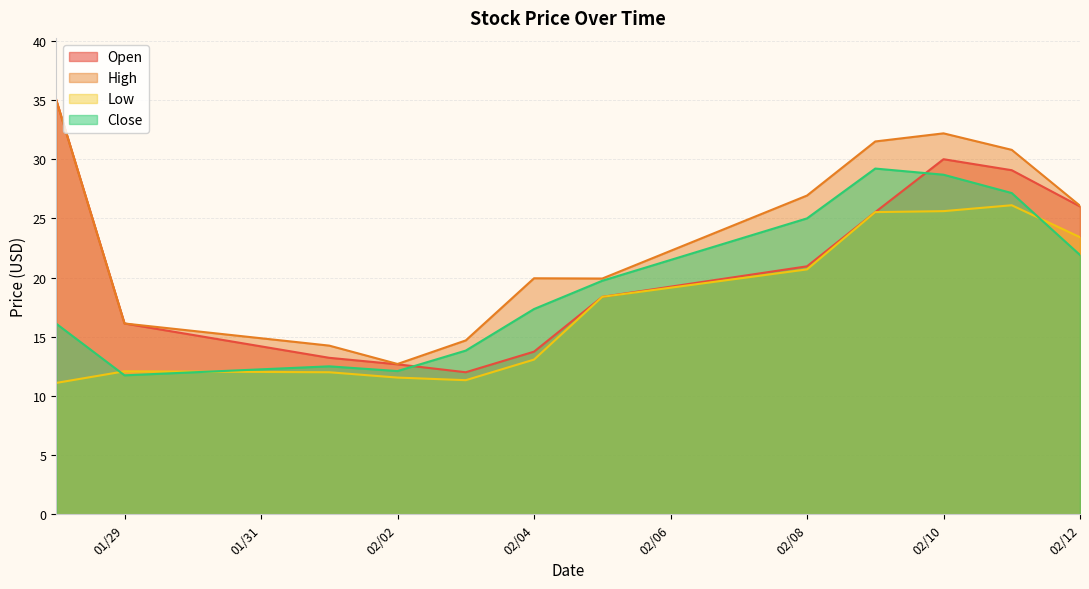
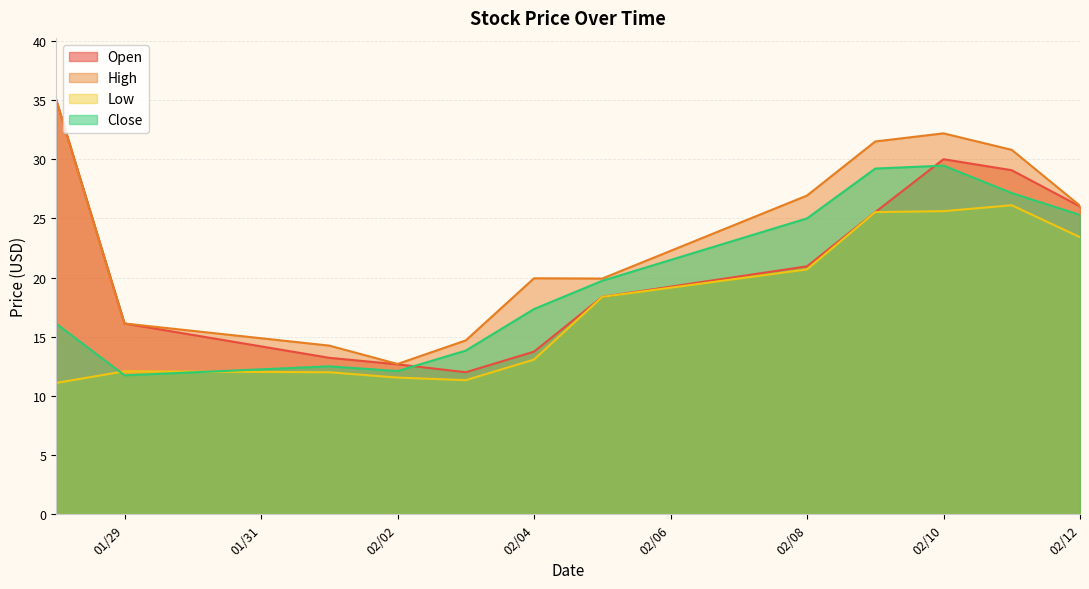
  {
    "Close": {
      "01/29": 11.7,
      "02/02": 12.1,
      "02/04": 17.3,
      "02/08": 25.0,
-     "02/10": 28.7,
-     "02/12": 21.9
+     "02/10": 29.5,
+     "02/12": 25.3
    }
  }
